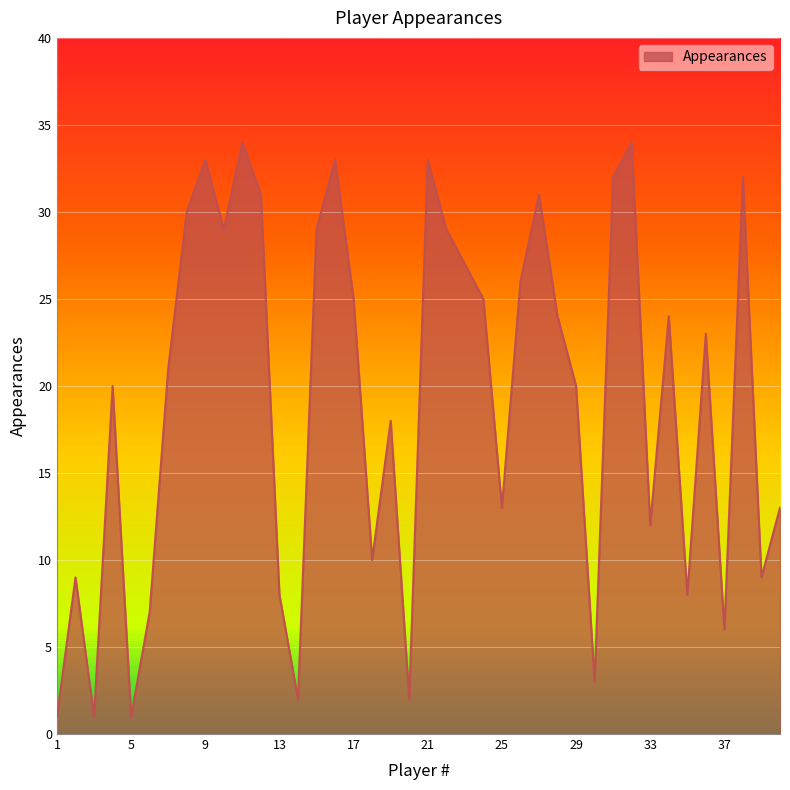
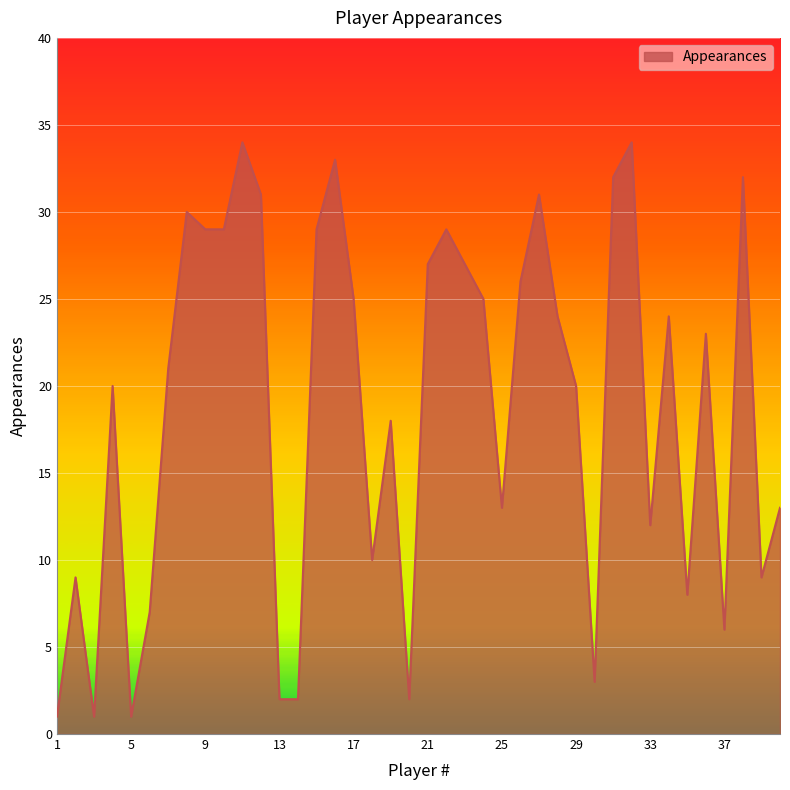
  {
    "1": 1,
    "5": 1,
-   "9": 33,
-   "13": 8,
+   "9": 29,
+   "13": 2,
    "17": 25,
-   "21": 33,
+   "21": 27,
    "25": 13,
    "29": 20,
    "33": 12,
    "37": 6
  }
